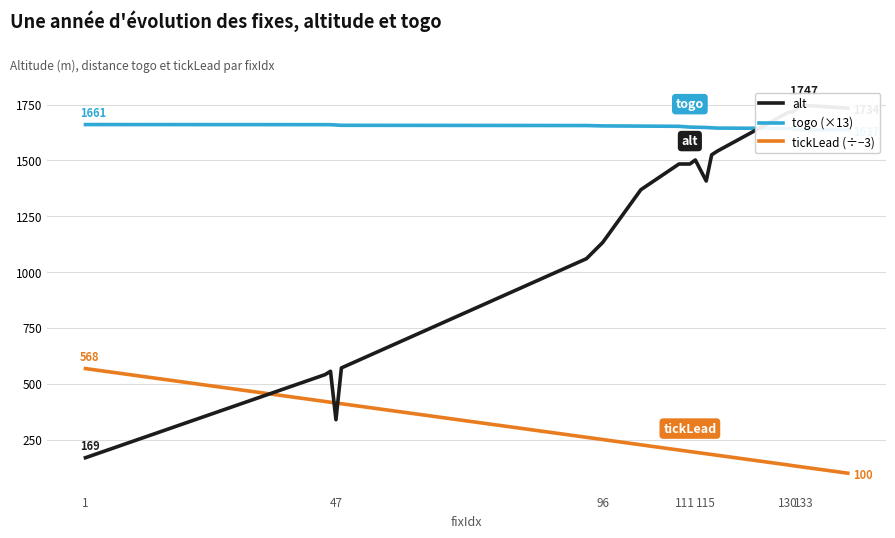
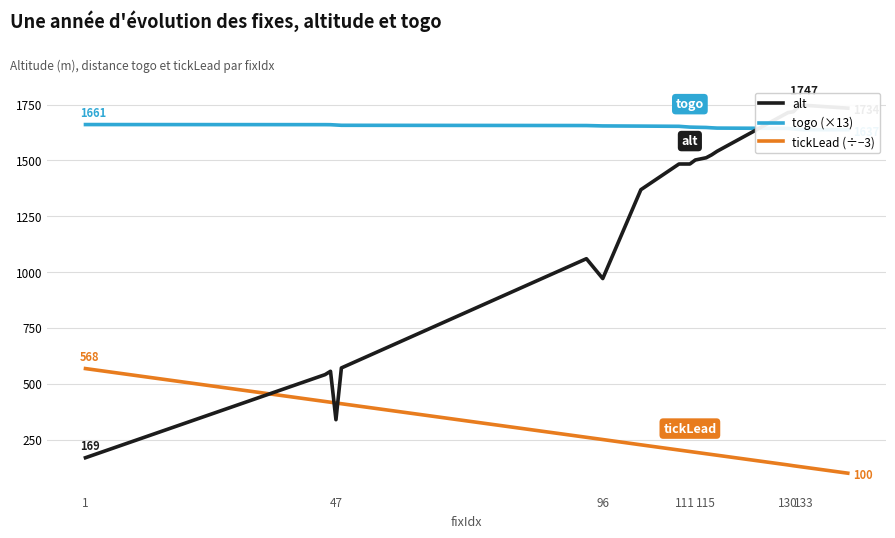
  {
    "alt": {
      "47": 340,
-     "96": 1130,
+     "96": 970,
      "111": 1480,
-     "115": 1410
+     "115": 1510
    },
    "togo (×13)": {
      "1": 1661
    },
    "tickLead (÷−3)": {
      "1": 568
    }
  }
